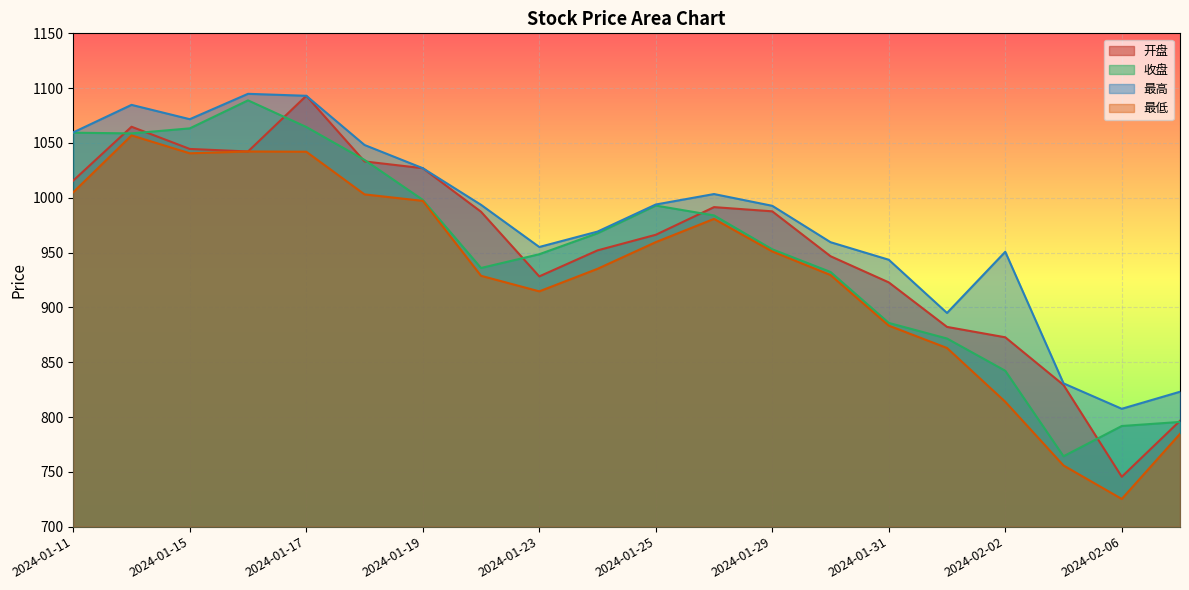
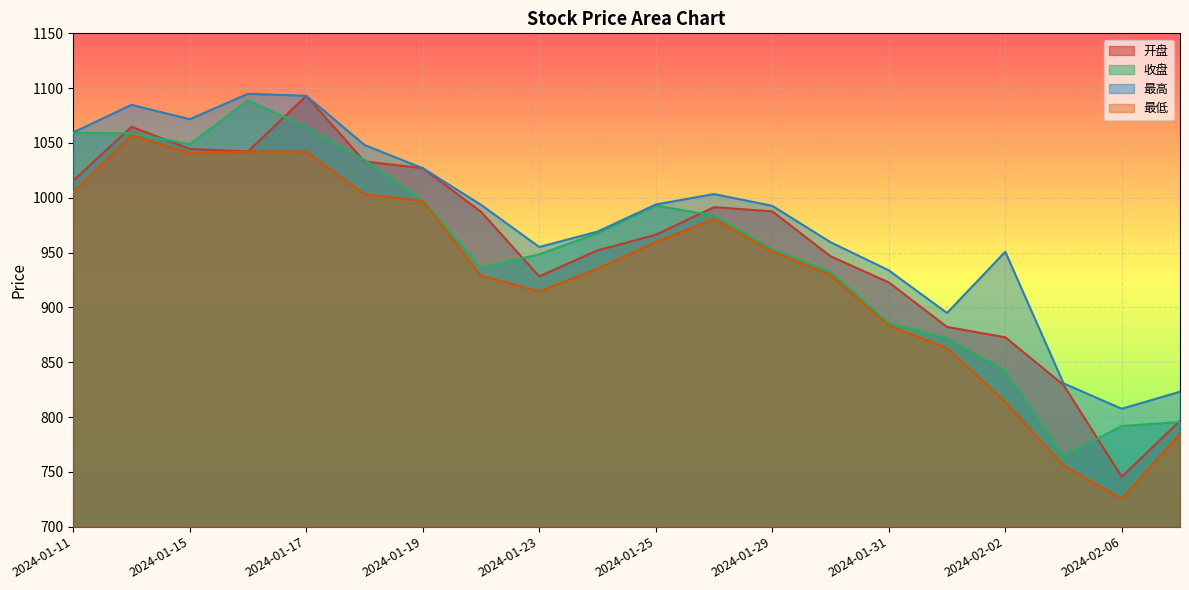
  {
    "收盘": {
-     "2024-01-15": 1063,
+     "2024-01-15": 1049,
      "2024-01-17": 1065,
      "2024-01-23": 949,
      "2024-01-31": 886,
      "2024-02-02": 842,
      "2024-02-06": 792
    },
    "最高": {
      "2024-01-15": 1072,
      "2024-01-23": 955,
      "2024-01-29": 993,
-     "2024-01-31": 943,
+     "2024-01-31": 934,
      "2024-02-02": 951,
      "2024-02-06": 808
    }
  }
